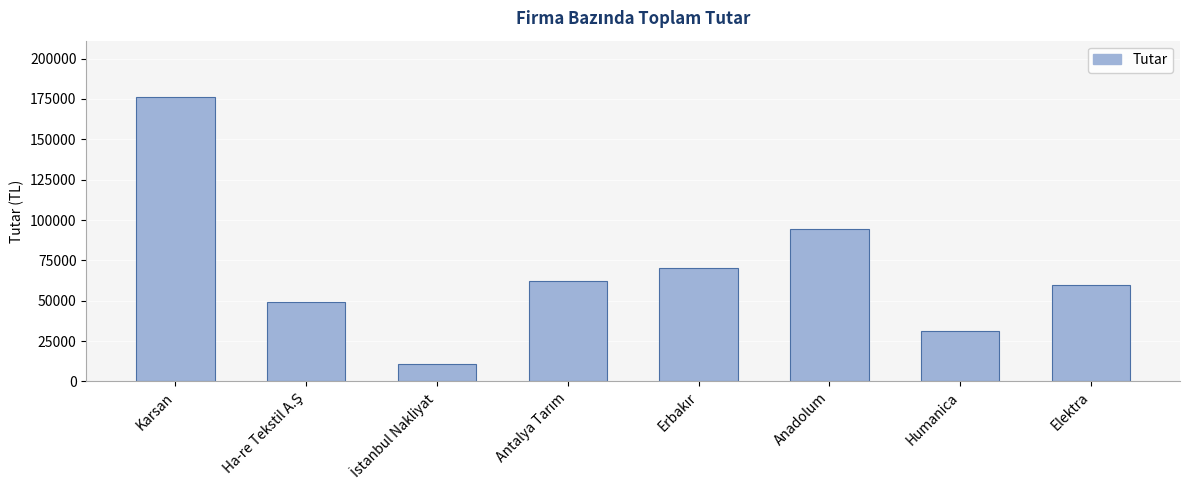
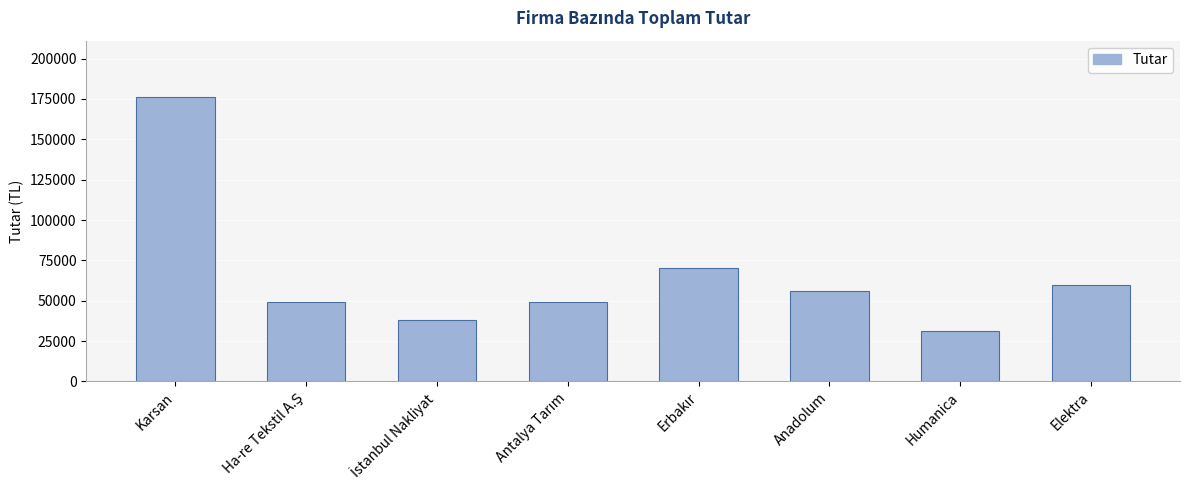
  {
    "Karsan": 176000,
    "Ha-re Tekstil A.Ş": 49000,
-   "İstanbul Nakliyat": 11000,
-   "Antalya Tarım": 62000,
+   "İstanbul Nakliyat": 38000,
+   "Antalya Tarım": 49000,
    "Erbakır": 70000,
-   "Anadolum": 94000,
+   "Anadolum": 56000,
    "Humanica": 31000,
    "Elektra": 59000
  }
